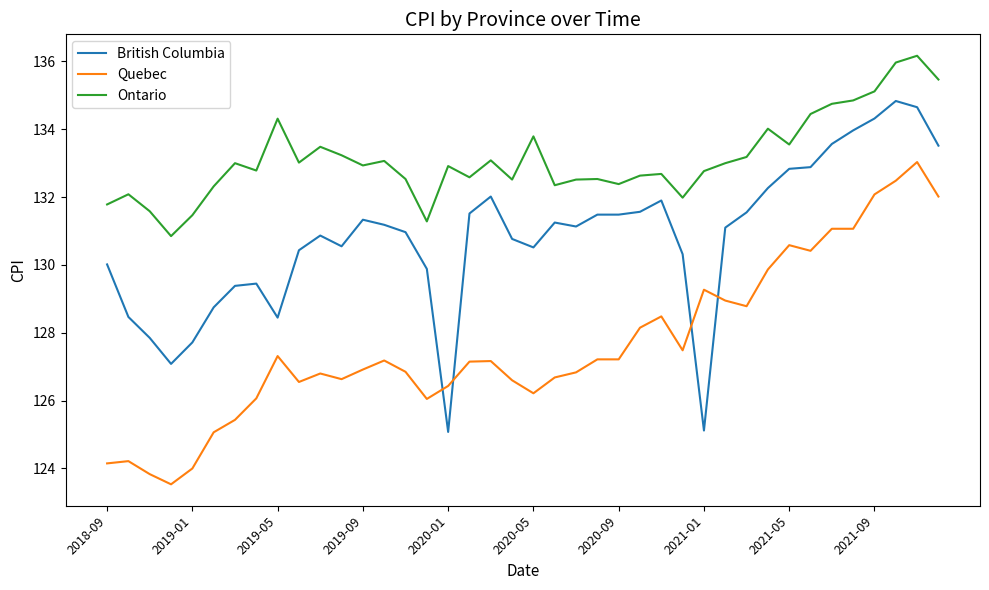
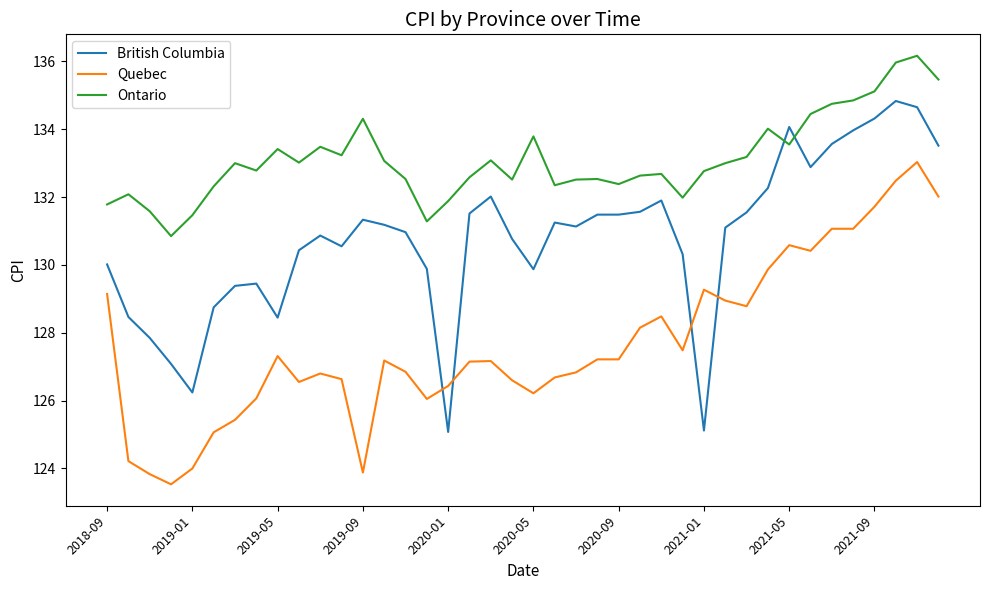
  {
    "British Columbia": {
      "2018-09": 130.0,
-     "2019-01": 127.7,
+     "2019-01": 126.2,
      "2019-05": 128.4,
      "2019-09": 131.3,
      "2020-01": 125.1,
-     "2020-05": 130.5,
+     "2020-05": 129.9,
      "2020-09": 131.5,
      "2021-01": 125.1,
-     "2021-05": 132.8,
+     "2021-05": 134.1,
      "2021-09": 134.3
    },
    "Quebec": {
-     "2018-09": 124.1,
+     "2018-09": 129.1,
      "2019-01": 124.0,
      "2019-05": 127.3,
-     "2019-09": 126.9,
+     "2019-09": 123.9,
      "2020-01": 126.4,
      "2020-05": 126.2,
      "2020-09": 127.2,
      "2021-01": 129.3,
      "2021-05": 130.6,
-     "2021-09": 132.1
+     "2021-09": 131.7
    },
    "Ontario": {
      "2018-09": 131.8,
      "2019-01": 131.5,
-     "2019-05": 134.3,
-     "2019-09": 132.9,
-     "2020-01": 132.9,
+     "2019-05": 133.4,
+     "2019-09": 134.3,
+     "2020-01": 131.9,
      "2020-05": 133.8,
      "2020-09": 132.4,
      "2021-01": 132.8,
      "2021-05": 133.6,
      "2021-09": 135.1
    }
  }
